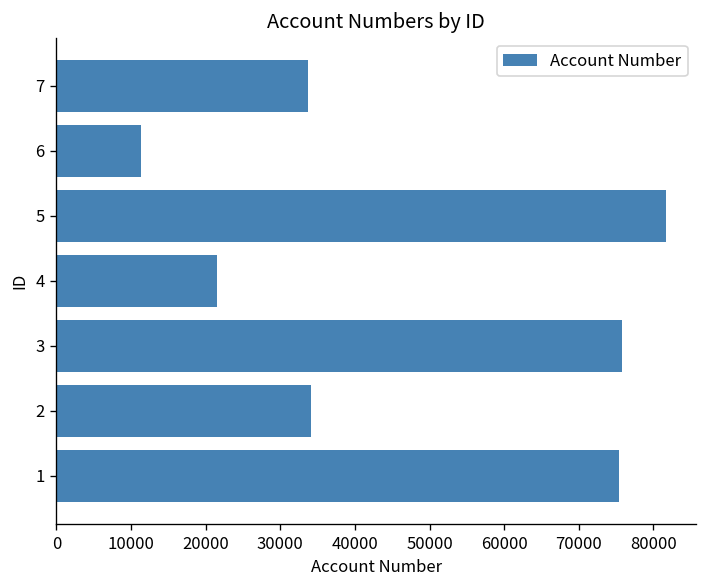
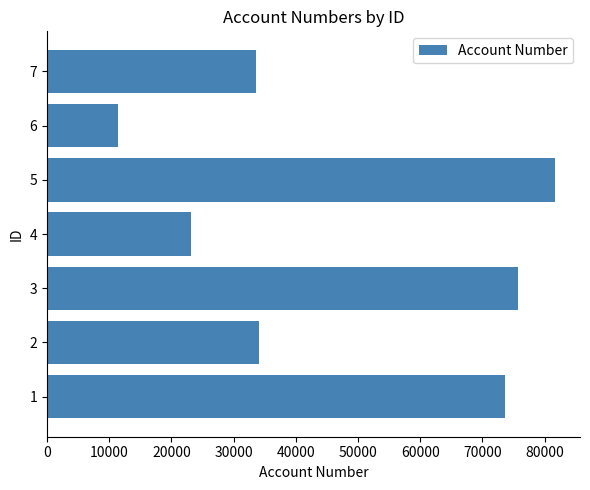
  {
    "7": 34000,
    "6": 11000,
    "5": 82000,
-   "4": 22000,
+   "4": 23000,
    "3": 76000,
    "2": 34000,
-   "1": 75000
+   "1": 74000
  }
